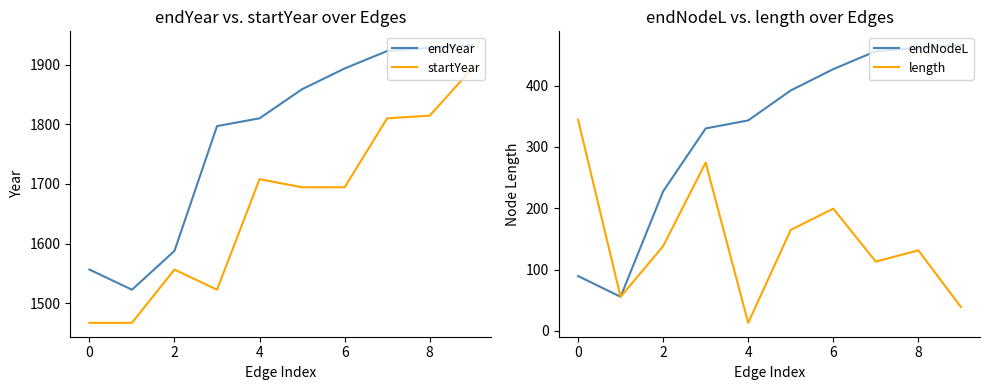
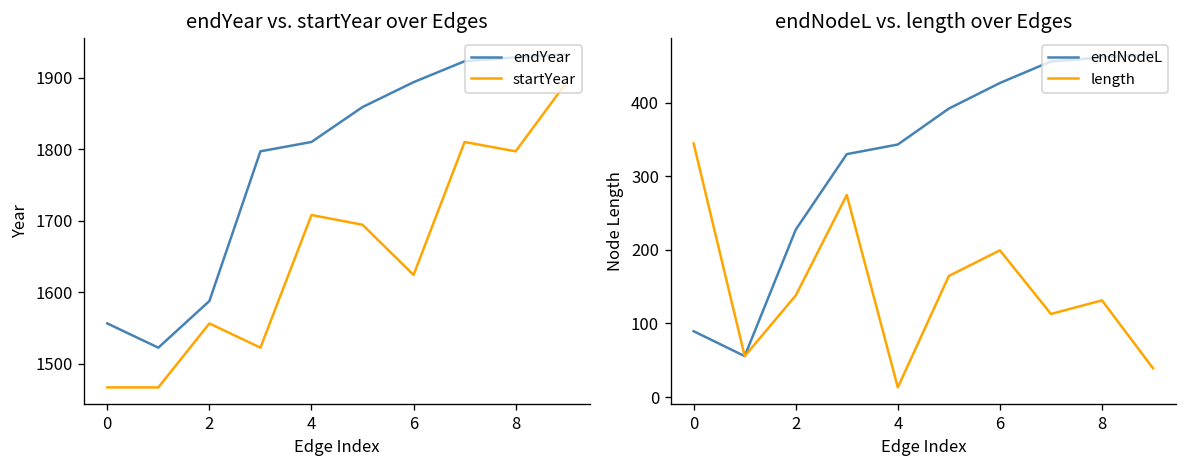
  {
    "endYear vs. startYear over Edges": {
      "endYear": {
        "0": 1560,
        "2": 1590,
        "4": 1810,
        "6": 1890
      },
      "startYear": {
        "0": 1470,
        "2": 1560,
        "4": 1710,
-       "6": 1690,
-       "8": 1810
+       "6": 1620,
+       "8": 1800
      }
    },
    "endNodeL vs. length over Edges": {
      "endNodeL": {
        "0": 90,
        "2": 230,
        "4": 340,
        "6": 430
      },
      "length": {
        "0": 340,
        "2": 140,
        "4": 10,
        "6": 200,
        "8": 130
      }
    }
  }
